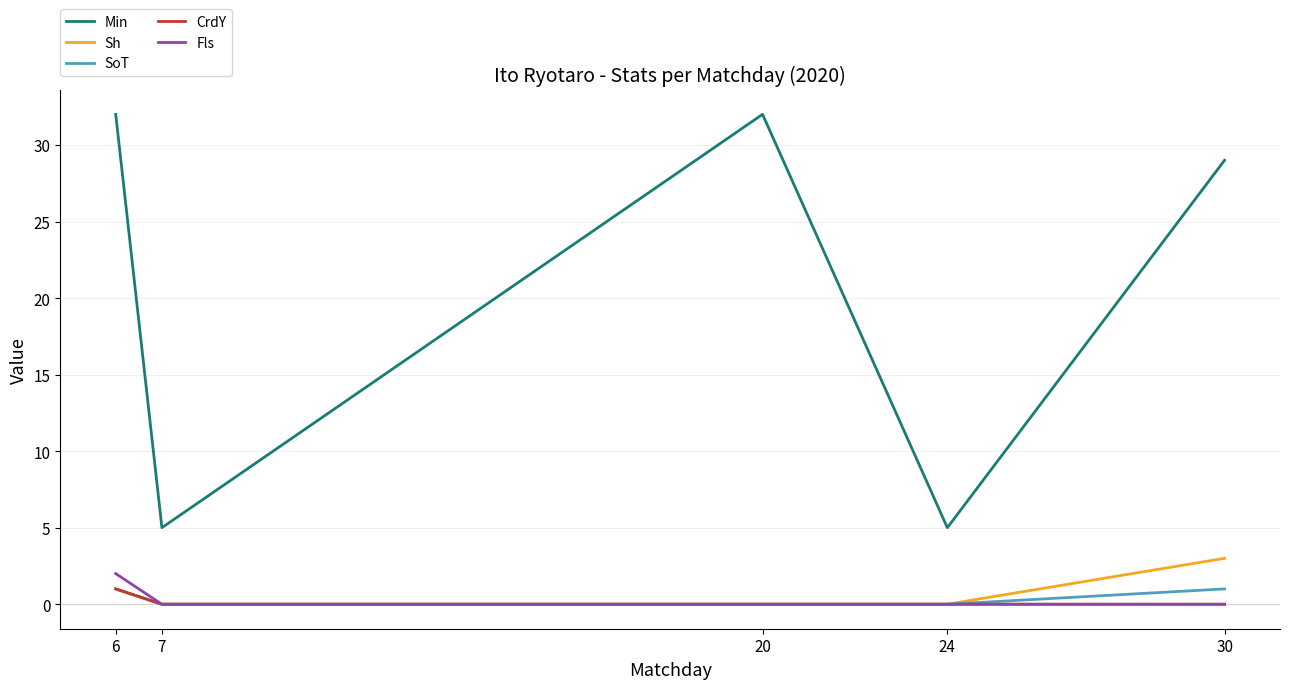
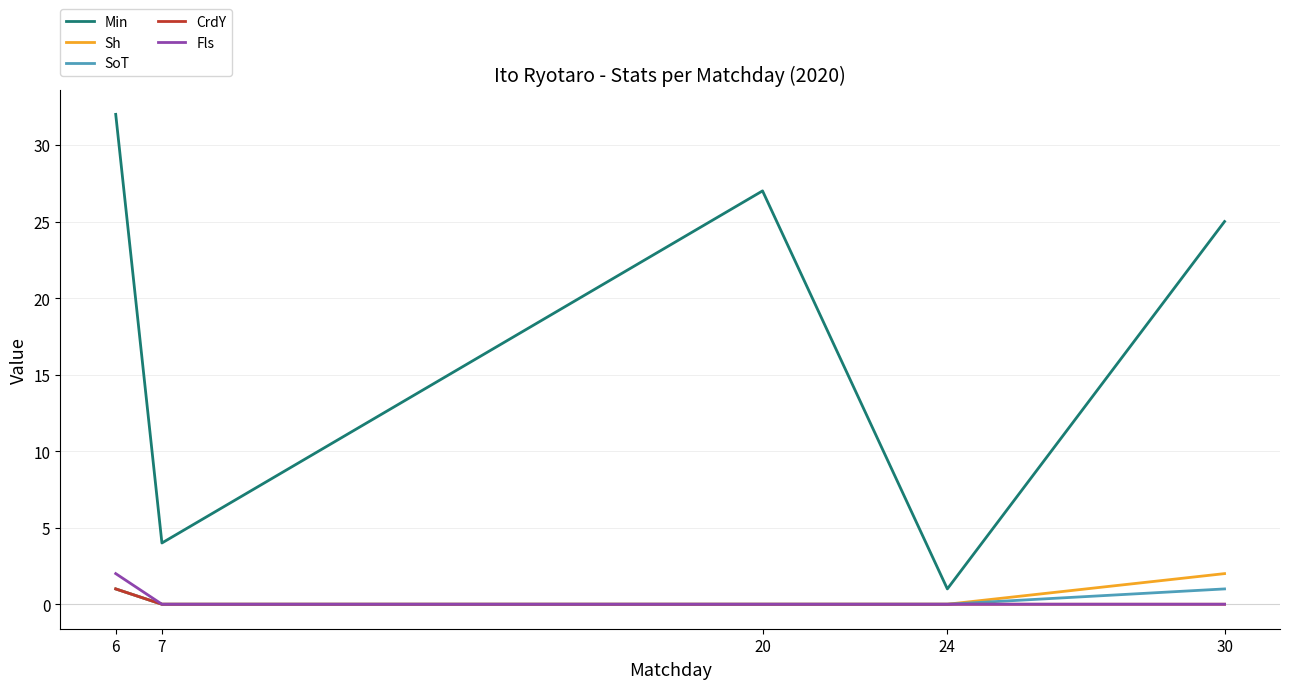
  {
    "Min": {
      "6": 32,
-     "7": 5,
-     "20": 32,
-     "24": 5,
-     "30": 29
+     "7": 4,
+     "20": 27,
+     "24": 1,
+     "30": 25
    },
    "Sh": {
-     "30": 3
+     "30": 2
    },
    "SoT": {
      "30": 1
    },
    "Fls": {
      "6": 2
    }
  }
